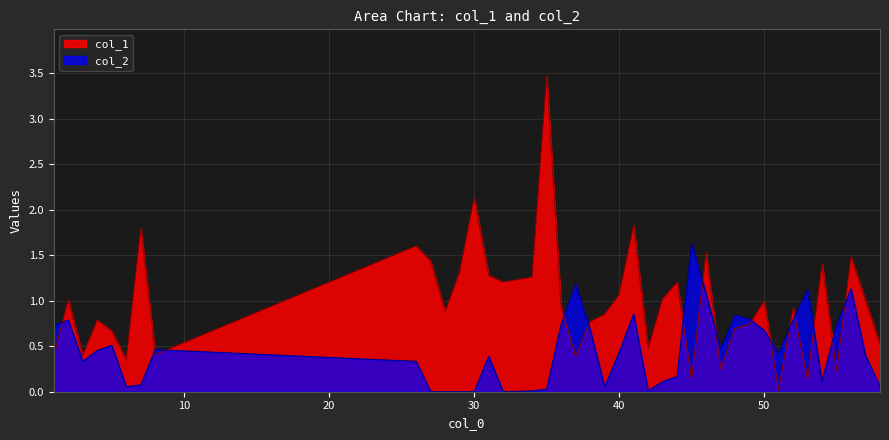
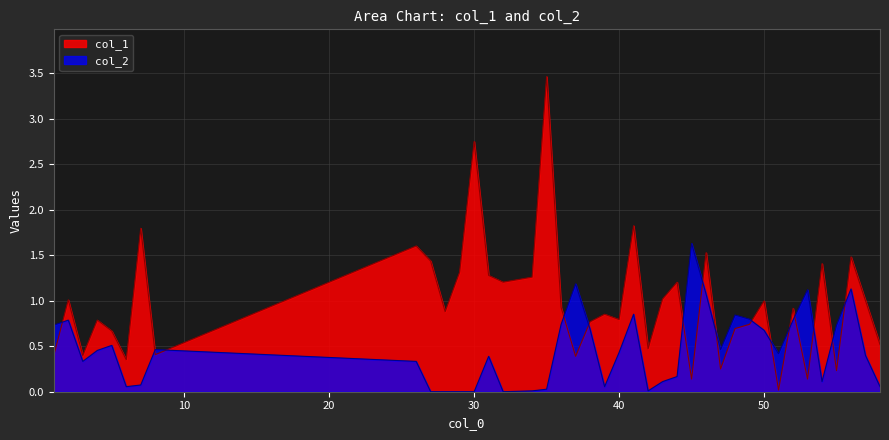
  {
    "col_1": {
-     "30": 2.1,
-     "40": 1.1,
+     "30": 2.7,
+     "40": 0.8,
      "50": 1.0
    },
    "col_2": {
      "30": 0.0,
      "40": 0.4,
      "50": 0.7
    }
  }
